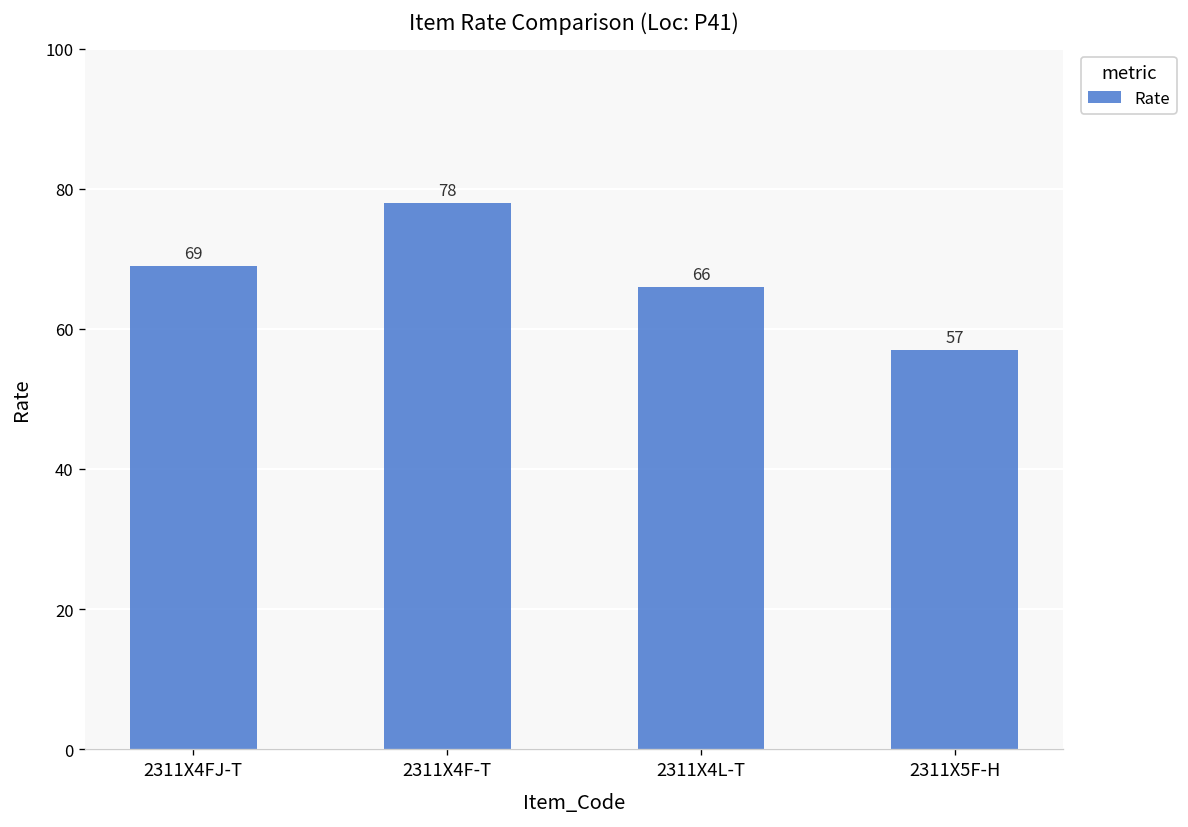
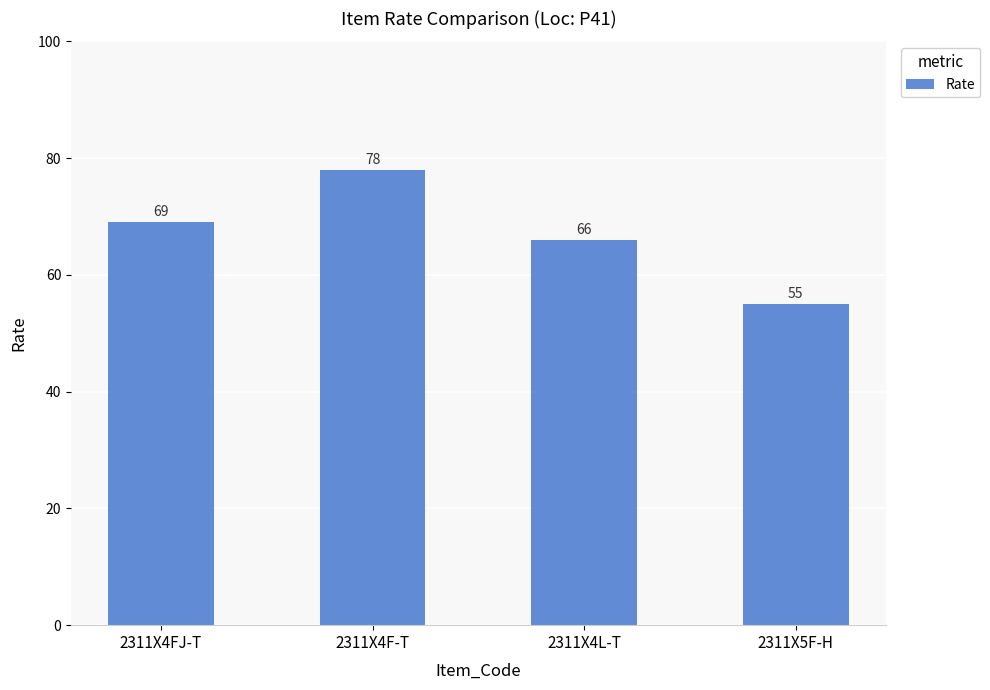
  {
    "2311X4FJ-T": 69,
    "2311X4F-T": 78,
    "2311X4L-T": 66,
-   "2311X5F-H": 57
+   "2311X5F-H": 55
  }
